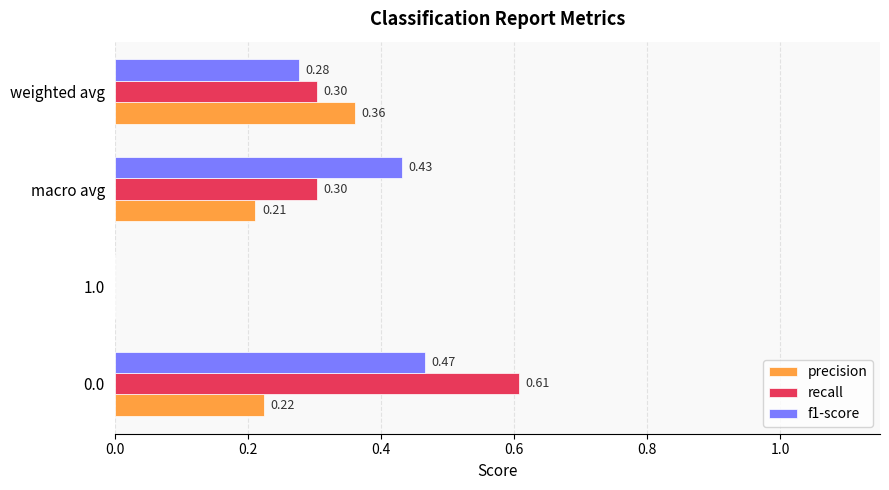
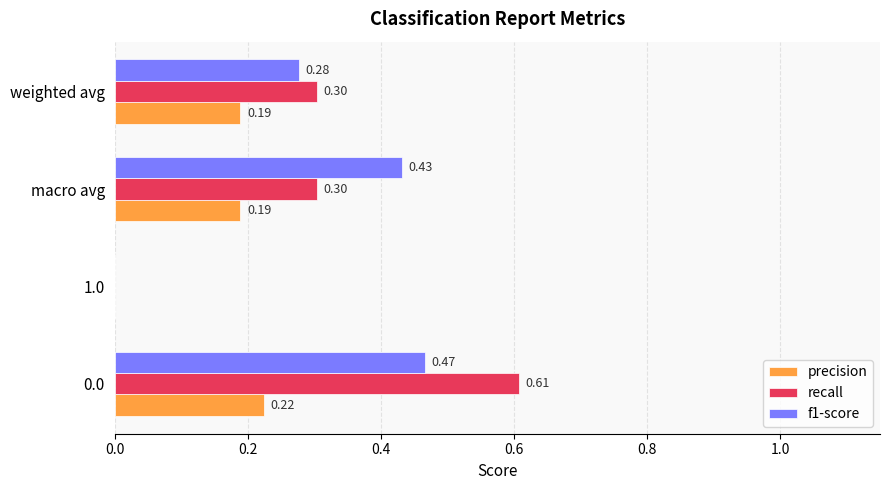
  {
    "precision": {
-     "weighted avg": 0.36,
-     "macro avg": 0.21,
+     "weighted avg": 0.19,
+     "macro avg": 0.19,
      "0.0": 0.22
    },
    "recall": {
      "weighted avg": 0.30,
      "macro avg": 0.30,
      "0.0": 0.61
    },
    "f1-score": {
      "weighted avg": 0.28,
      "macro avg": 0.43,
      "0.0": 0.47
    }
  }
